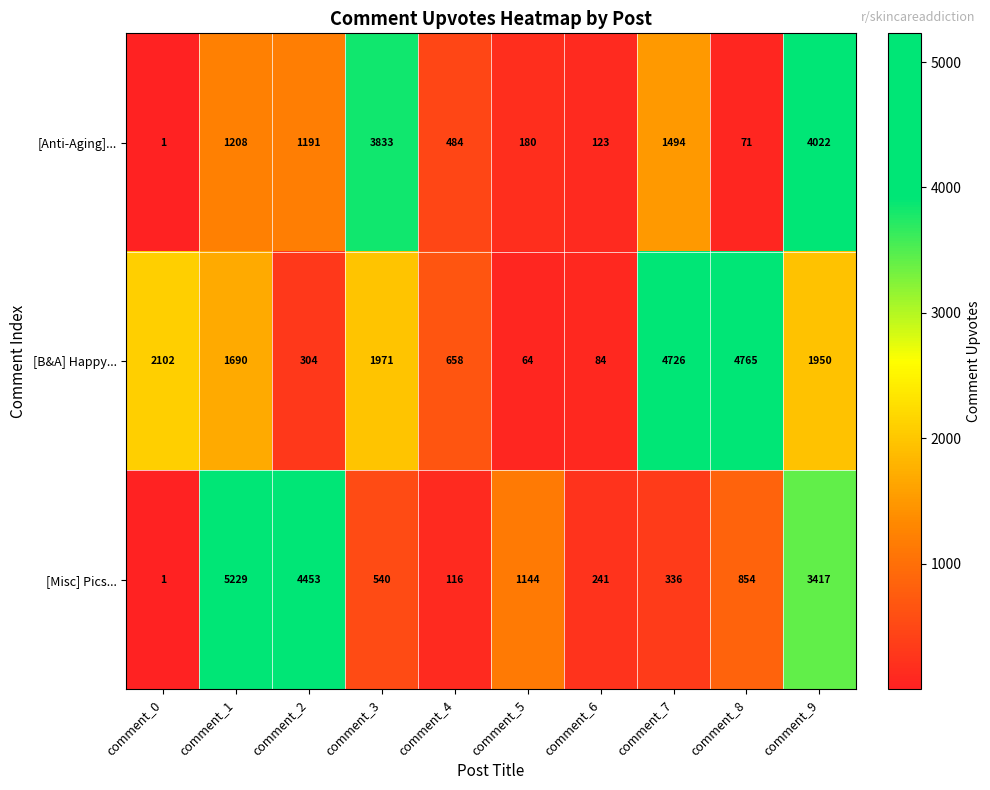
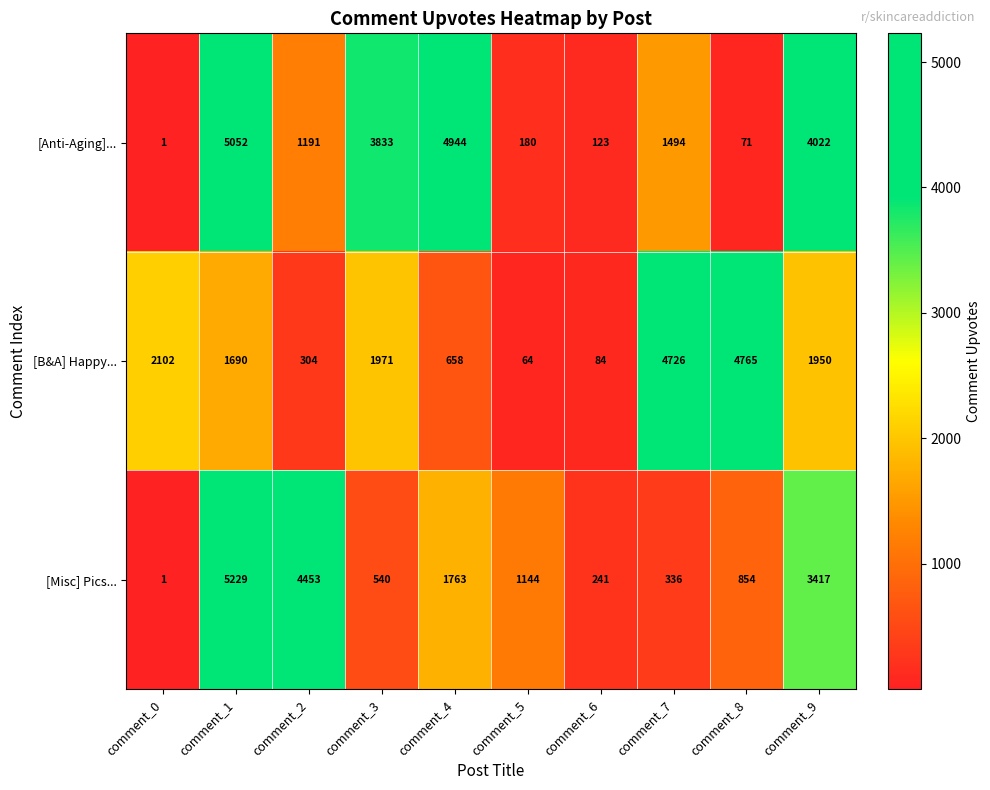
  {
    "[Anti-Aging]...": {
      "comment_0": 1,
-     "comment_1": 1208,
+     "comment_1": 5052,
      "comment_2": 1191,
      "comment_3": 3833,
-     "comment_4": 484,
+     "comment_4": 4944,
      "comment_5": 180,
      "comment_6": 123,
      "comment_7": 1494,
      "comment_8": 71,
      "comment_9": 4022
    },
    "[B&A] Happy...": {
      "comment_0": 2102,
      "comment_1": 1690,
      "comment_2": 304,
      "comment_3": 1971,
      "comment_4": 658,
      "comment_5": 64,
      "comment_6": 84,
      "comment_7": 4726,
      "comment_8": 4765,
      "comment_9": 1950
    },
    "[Misc] Pics...": {
      "comment_0": 1,
      "comment_1": 5229,
      "comment_2": 4453,
      "comment_3": 540,
-     "comment_4": 116,
+     "comment_4": 1763,
      "comment_5": 1144,
      "comment_6": 241,
      "comment_7": 336,
      "comment_8": 854,
      "comment_9": 3417
    }
  }
